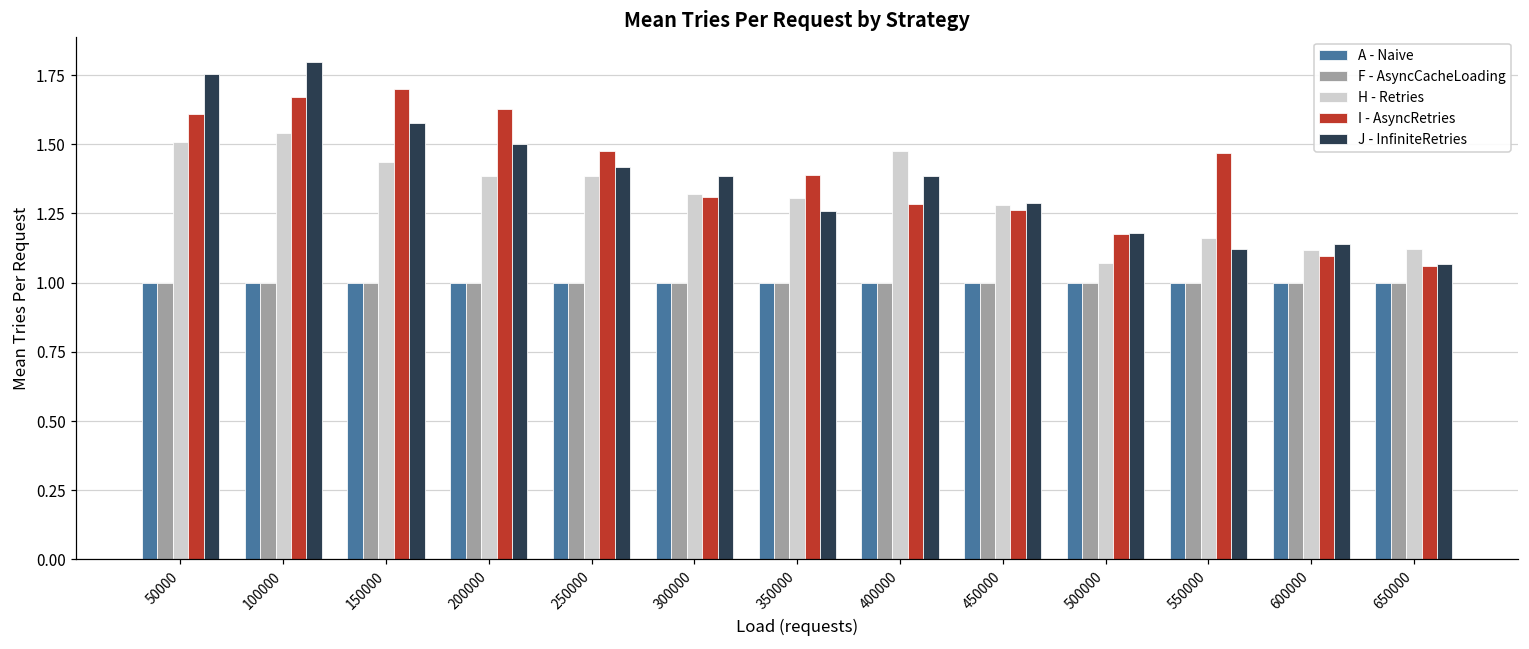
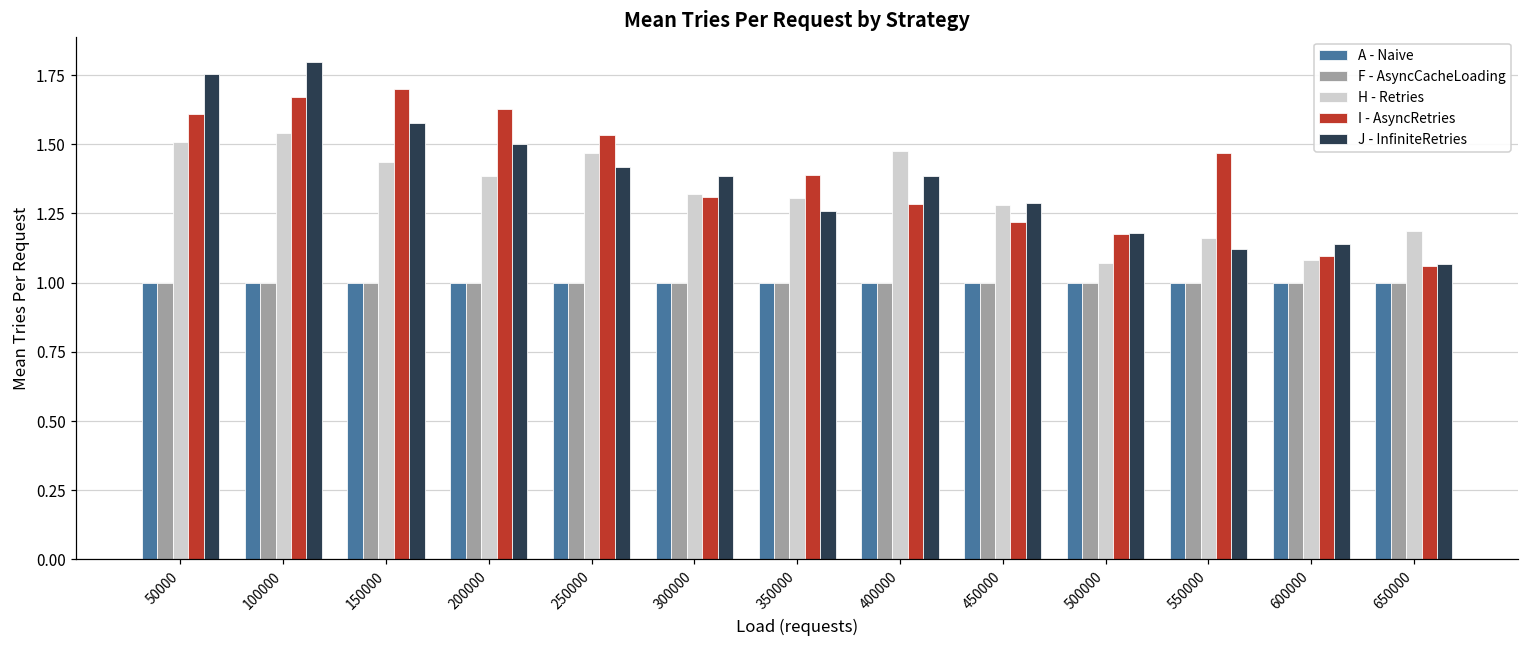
  {
    "A - Naive": {
      "50000": 1.00,
      "100000": 1.00,
      "150000": 1.00,
      "200000": 1.00,
      "250000": 1.00,
      "300000": 1.00,
      "350000": 1.00,
      "400000": 1.00,
      "450000": 1.00,
      "500000": 1.00,
      "550000": 1.00,
      "600000": 1.00,
      "650000": 1.00
    },
    "F - AsyncCacheLoading": {
      "50000": 1.00,
      "100000": 1.00,
      "150000": 1.00,
      "200000": 1.00,
      "250000": 1.00,
      "300000": 1.00,
      "350000": 1.00,
      "400000": 1.00,
      "450000": 1.00,
      "500000": 1.00,
      "550000": 1.00,
      "600000": 1.00,
      "650000": 1.00
    },
    "H - Retries": {
      "50000": 1.51,
      "100000": 1.54,
      "150000": 1.43,
      "200000": 1.39,
-     "250000": 1.38,
+     "250000": 1.47,
      "300000": 1.32,
      "350000": 1.31,
      "400000": 1.48,
      "450000": 1.28,
      "500000": 1.07,
      "550000": 1.16,
-     "600000": 1.12,
-     "650000": 1.12
+     "600000": 1.08,
+     "650000": 1.19
    },
    "I - AsyncRetries": {
      "50000": 1.61,
      "100000": 1.67,
      "150000": 1.70,
      "200000": 1.63,
-     "250000": 1.48,
+     "250000": 1.53,
      "300000": 1.31,
      "350000": 1.39,
      "400000": 1.28,
-     "450000": 1.26,
+     "450000": 1.22,
      "500000": 1.18,
      "550000": 1.47,
      "600000": 1.10,
      "650000": 1.06
    },
    "J - InfiniteRetries": {
      "50000": 1.75,
      "100000": 1.80,
      "150000": 1.58,
      "200000": 1.50,
      "250000": 1.42,
      "300000": 1.39,
      "350000": 1.26,
      "400000": 1.38,
      "450000": 1.29,
      "500000": 1.18,
      "550000": 1.12,
      "600000": 1.14,
      "650000": 1.07
    }
  }
